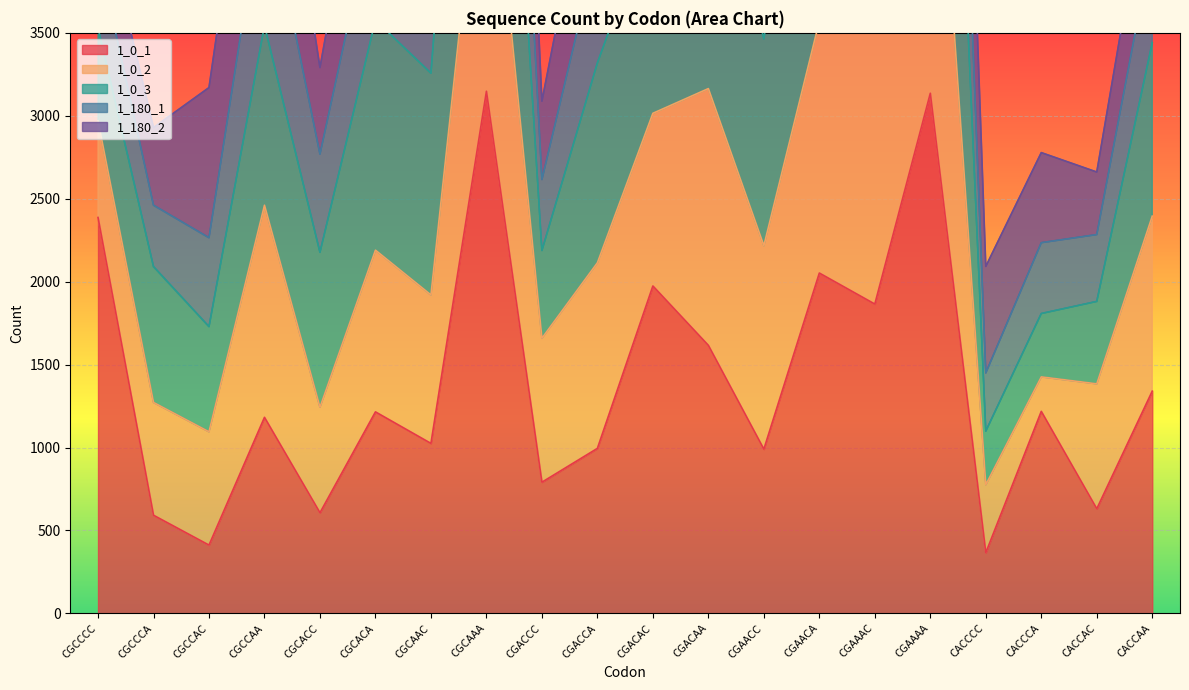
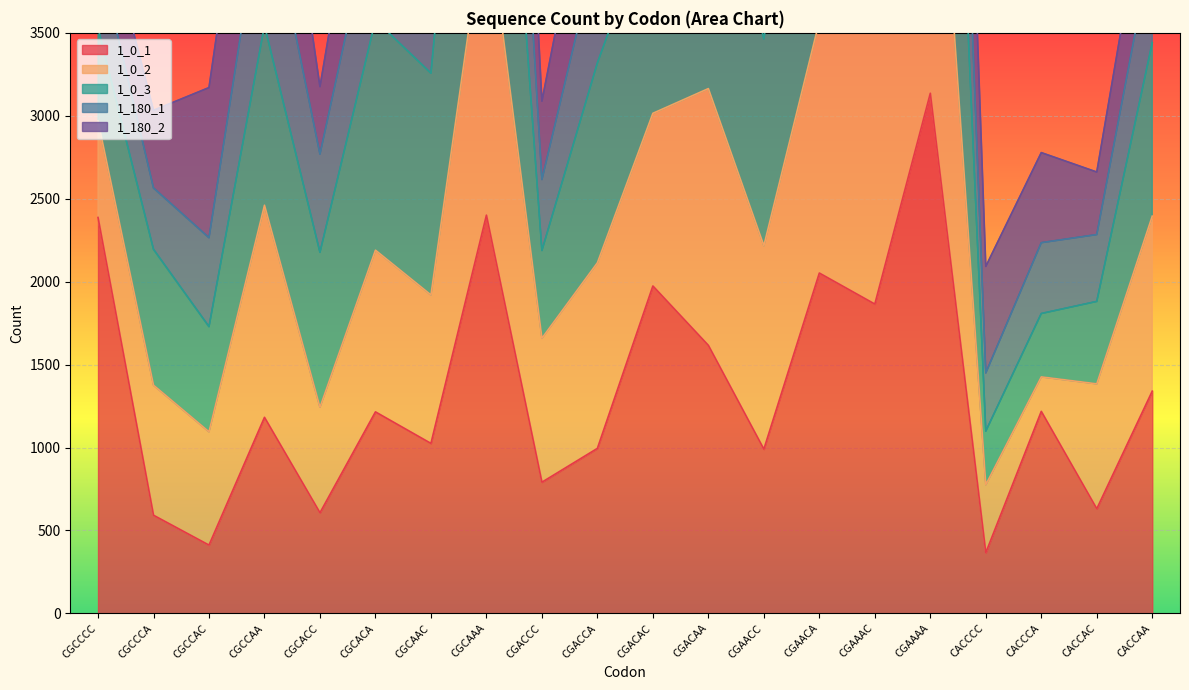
  {
    "1_0_1": {
      "CGCCCC": 2390,
      "CGCCCA": 590,
      "CGCCAC": 410,
      "CGCCAA": 1180,
      "CGCACC": 610,
      "CGCACA": 1220,
      "CGCAAC": 1030,
-     "CGCAAA": 3150,
+     "CGCAAA": 2400,
      "CGACCC": 790,
      "CGACCA": 1000,
      "CGACAC": 1970,
      "CGACAA": 1620,
      "CGAACC": 990,
      "CGAACA": 2050,
      "CGAAAC": 1870,
      "CGAAAA": 3140,
      "CACCCC": 370,
      "CACCCA": 1220,
      "CACCAC": 630,
      "CACCAA": 1340
    },
    "1_0_2": {
-     "CGCCCA": 680,
+     "CGCCCA": 780,
      "CGCCAC": 680,
      "CGCCAA": 1280,
      "CGCACC": 640,
      "CGCACA": 980,
      "CGCAAC": 900,
      "CGACCC": 870,
      "CGACCA": 1120,
      "CGACAC": 1040,
      "CGACAA": 1550,
      "CGAACC": 1230,
      "CGAAAC": 1640,
      "CACCCC": 410,
      "CACCCA": 210,
      "CACCAC": 750,
      "CACCAA": 1060
    },
    "1_180_2": {
      "CGCCAC": 910,
-     "CGCACC": 520,
+     "CGCACC": 410,
      "CGACCC": 470,
      "CACCCC": 640,
      "CACCCA": 540,
      "CACCAC": 380
    }
  }
